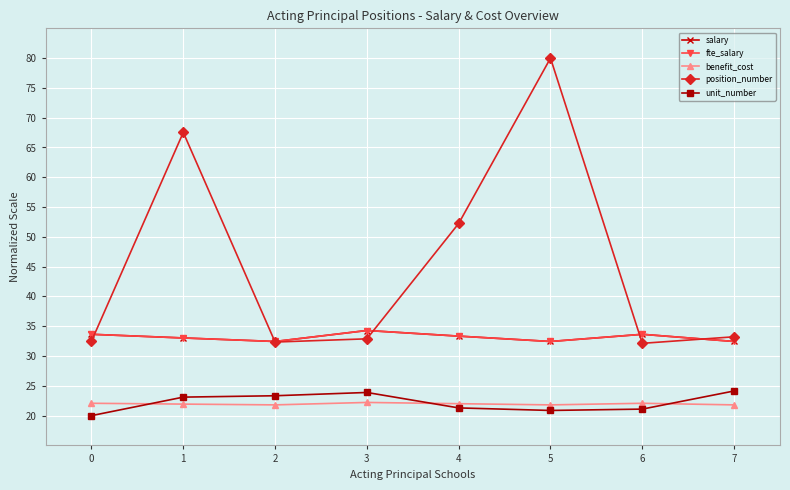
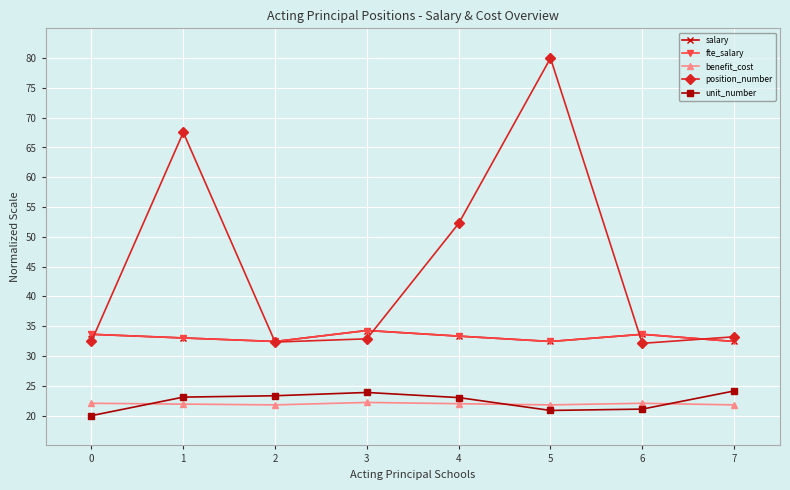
  {
    "benefit_cost": {
      "0": 22,
      "1": 22,
      "2": 22,
      "3": 22,
      "4": 22,
      "5": 22,
      "6": 22,
      "7": 22
    },
    "unit_number": {
      "0": 20,
      "1": 23,
      "2": 23,
      "3": 24,
-     "4": 21,
+     "4": 23,
      "5": 21,
      "6": 21,
      "7": 24
    }
  }
